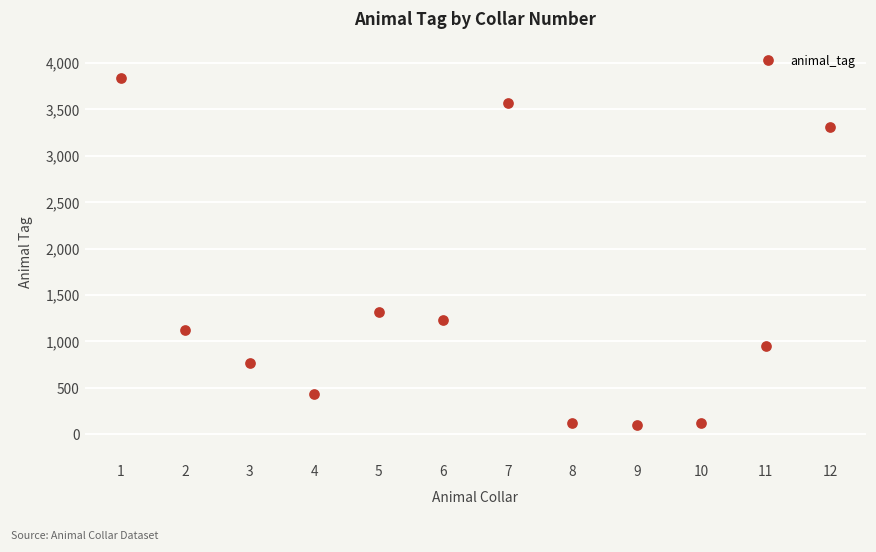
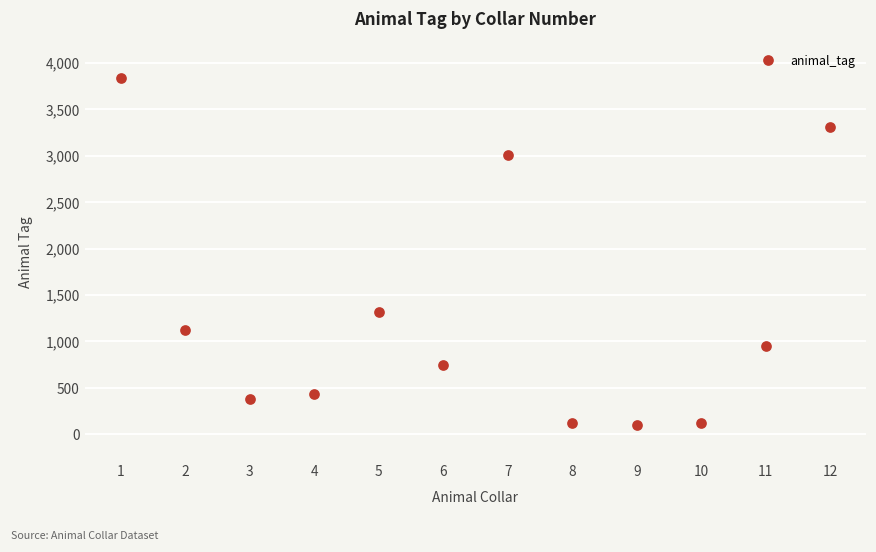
  {
    "1": "3,800",
    "2": "1,100",
-   "3": "800",
+   "3": "400",
    "4": "400",
    "5": "1,300",
-   "6": "1,200",
-   "7": "3,600",
+   "6": "700",
+   "7": "3,000",
    "8": "100",
    "9": "100",
    "10": "100",
    "11": "1,000",
    "12": "3,300"
  }
